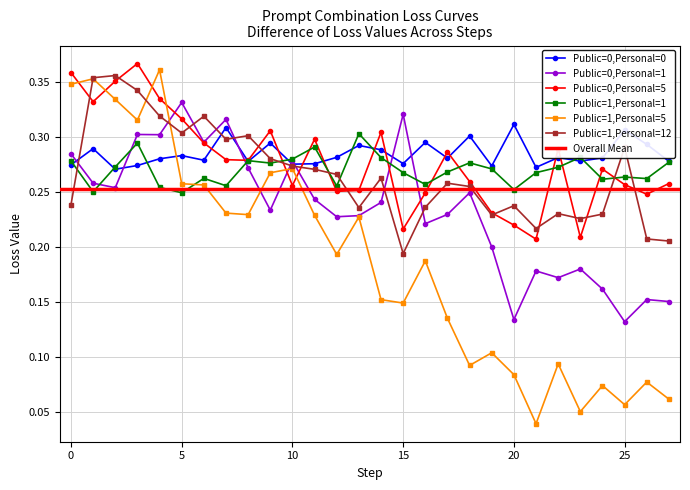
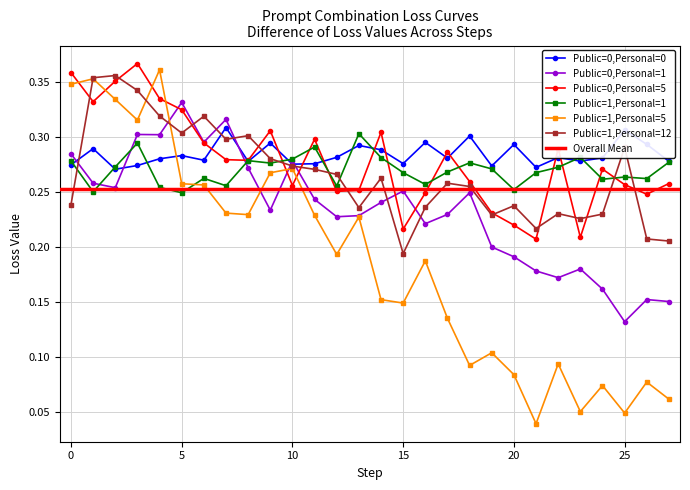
  {
    "Public=0,Personal=0": {
      "0": 0.274,
      "5": 0.283,
      "15": 0.276,
-     "20": 0.311
+     "20": 0.293
    },
    "Public=0,Personal=1": {
      "0": 0.284,
      "5": 0.331,
-     "15": 0.320,
-     "20": 0.134,
+     "15": 0.251,
+     "20": 0.191,
      "25": 0.132
    },
    "Public=0,Personal=5": {
      "0": 0.358,
-     "5": 0.316,
+     "5": 0.325,
      "10": 0.256,
      "15": 0.216,
      "20": 0.220,
      "25": 0.256
    },
    "Public=1,Personal=1": {
      "0": 0.278,
      "5": 0.249,
      "15": 0.267,
      "20": 0.252,
      "25": 0.263
    },
    "Public=1,Personal=5": {
      "0": 0.348,
      "5": 0.257,
      "10": 0.271,
      "15": 0.149,
      "20": 0.084,
-     "25": 0.056
+     "25": 0.049
    },
    "Public=1,Personal=12": {
      "0": 0.238,
      "5": 0.303,
      "15": 0.194,
      "20": 0.237
    }
  }
